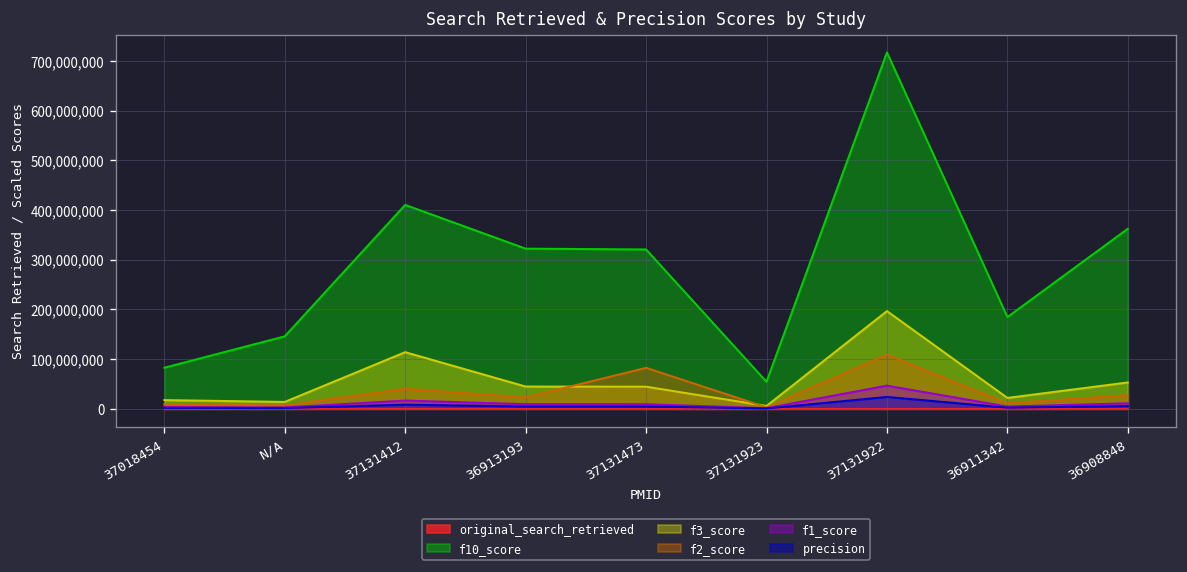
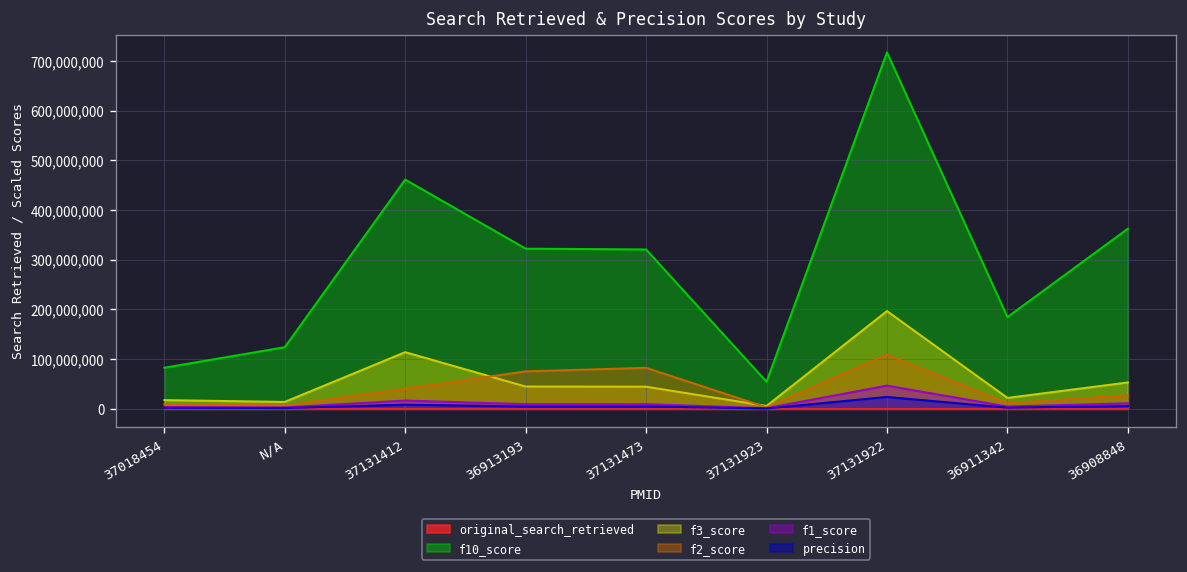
  {
    "original_search_retrieved": {
      "37131412": "0",
      "37131922": "0"
    },
    "f10_score": {
      "37018454": "80,000,000",
-     "N/A": "150,000,000",
-     "37131412": "410,000,000",
+     "N/A": "120,000,000",
+     "37131412": "460,000,000",
      "36913193": "320,000,000",
      "37131473": "320,000,000",
      "37131923": "50,000,000",
      "37131922": "720,000,000",
      "36911342": "180,000,000",
      "36908848": "360,000,000"
    },
    "f3_score": {
      "37018454": "20,000,000",
      "N/A": "10,000,000",
      "37131412": "110,000,000",
      "36913193": "40,000,000",
      "37131473": "40,000,000",
      "37131922": "200,000,000",
      "36911342": "20,000,000",
      "36908848": "50,000,000"
    },
    "f2_score": {
      "37131412": "40,000,000",
-     "36913193": "20,000,000",
+     "36913193": "80,000,000",
      "37131473": "80,000,000",
      "37131922": "110,000,000",
      "36911342": "10,000,000",
      "36908848": "30,000,000"
    },
    "f1_score": {
      "37131412": "20,000,000",
      "37131922": "50,000,000"
    },
    "precision": {
      "37131412": "10,000,000",
      "37131922": "20,000,000"
    }
  }
